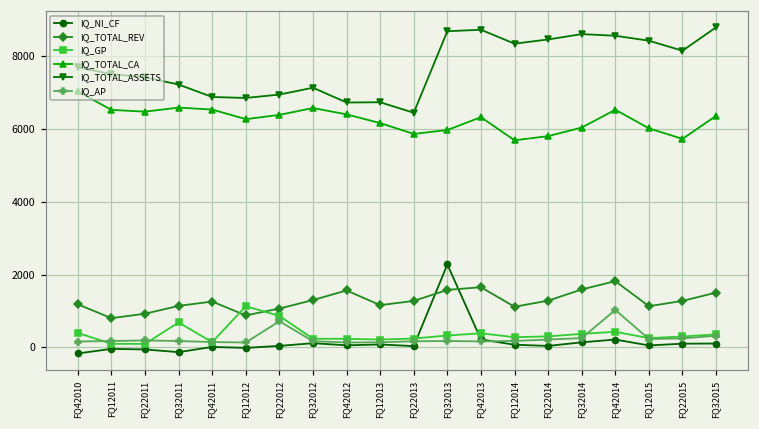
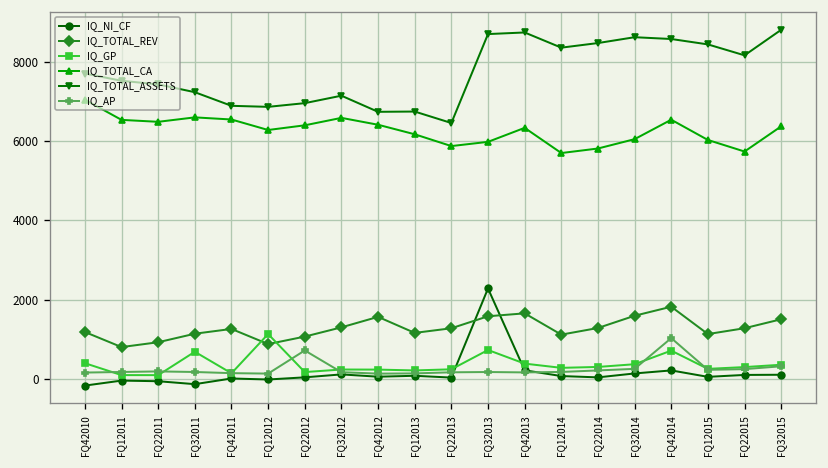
  {
    "IQ_GP": {
      "FQ42010": 400,
      "FQ12011": 100,
      "FQ22011": 100,
      "FQ32011": 700,
      "FQ12012": 1100,
-     "FQ22012": 900,
+     "FQ22012": 200,
      "FQ42012": 200,
-     "FQ32013": 300,
+     "FQ32013": 700,
      "FQ42013": 400,
      "FQ12014": 300,
      "FQ22014": 300,
      "FQ32014": 400,
-     "FQ42014": 400
+     "FQ42014": 700
    },
    "IQ_AP": {
      "FQ42010": 200,
      "FQ12011": 200,
      "FQ22011": 200,
      "FQ32011": 200,
      "FQ12012": 100,
      "FQ22012": 700,
      "FQ32013": 200,
      "FQ12014": 200,
      "FQ22014": 200,
      "FQ32014": 300,
      "FQ42014": 1000
    }
  }
